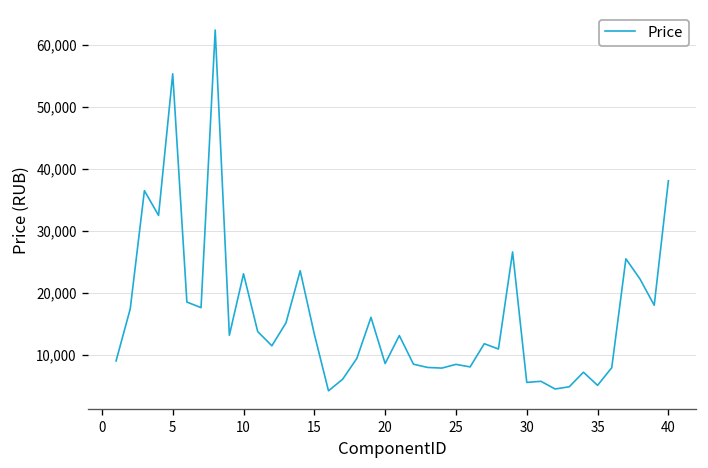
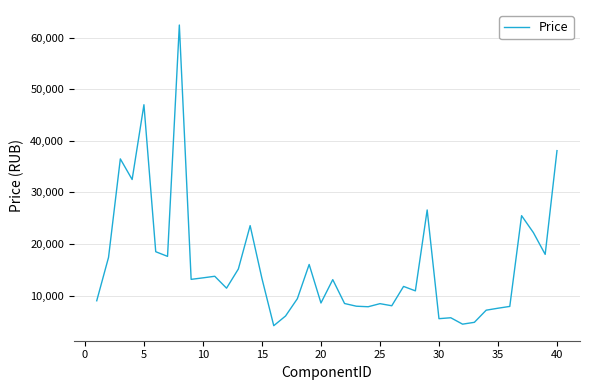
  {
-   "5": "55,000",
-   "10": "23,000",
+   "5": "47,000",
+   "10": "13,000",
    "15": "13,000",
    "20": "9,000",
    "25": "8,000",
    "30": "6,000",
-   "35": "5,000",
+   "35": "8,000",
    "40": "38,000"
  }
